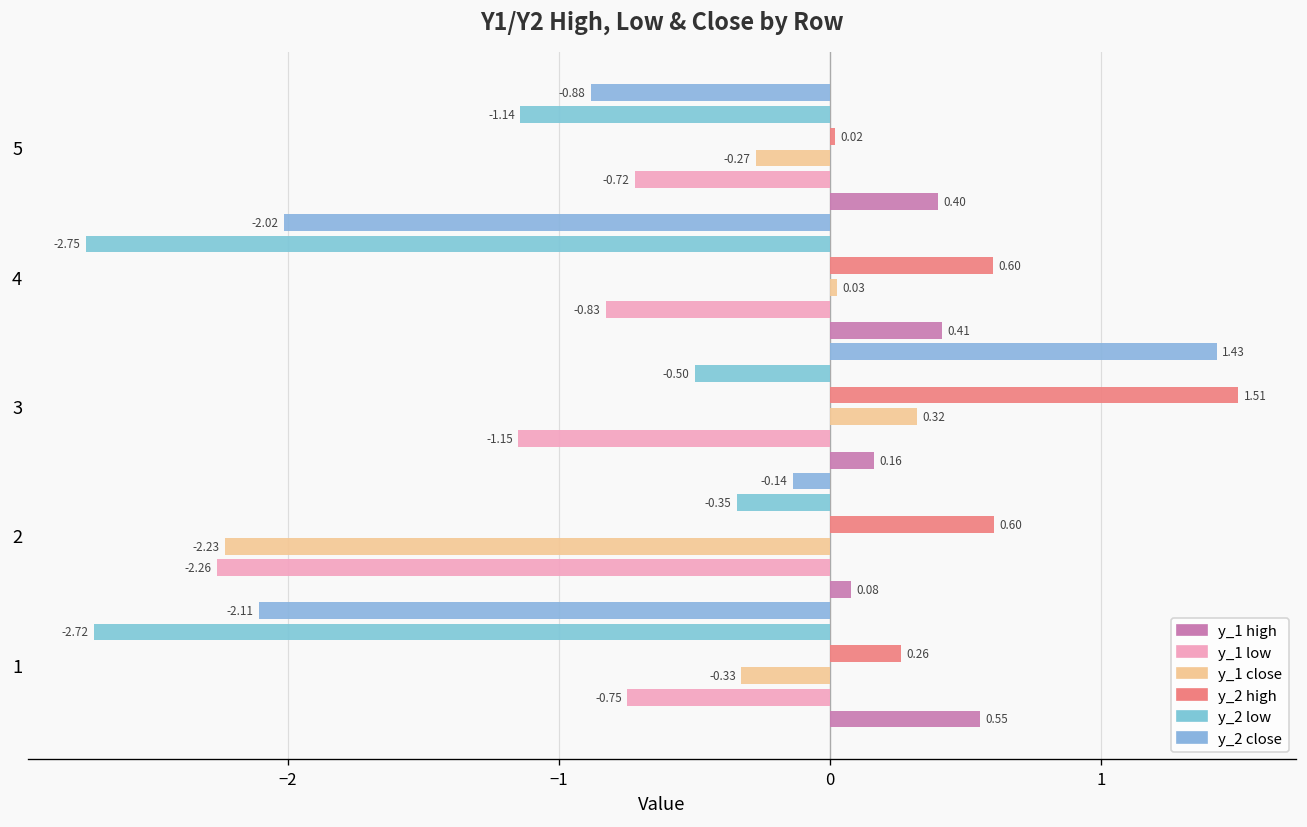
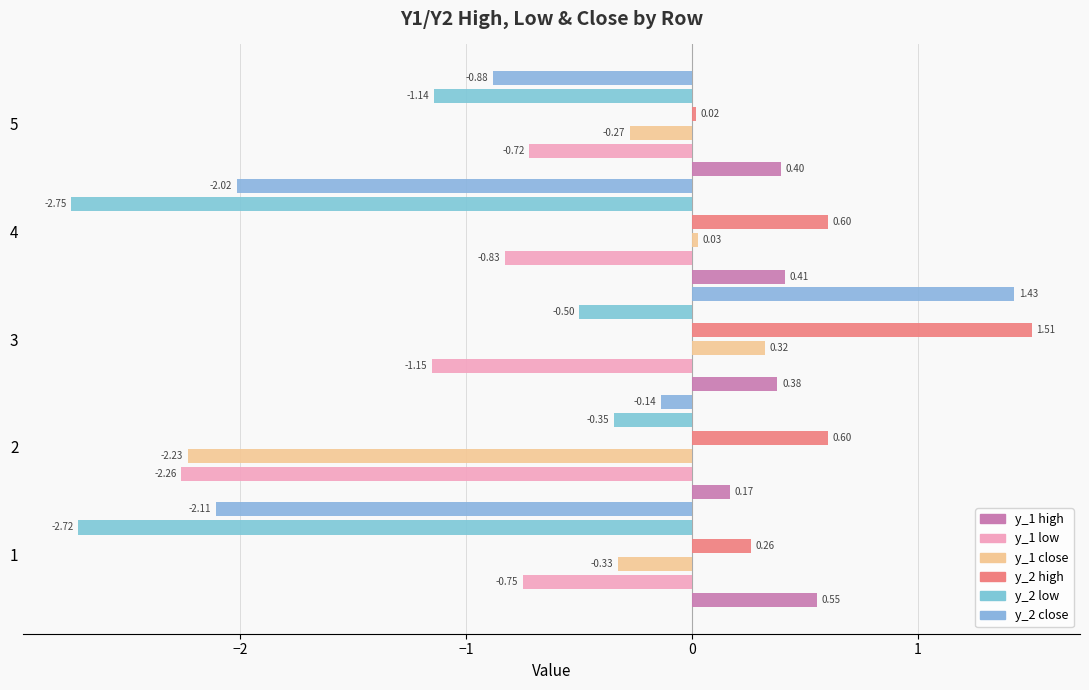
  {
    "y_1 high": {
      "5": 0.40,
      "4": 0.41,
-     "3": 0.16,
-     "2": 0.08,
+     "3": 0.38,
+     "2": 0.17,
      "1": 0.55
    },
    "y_2 high": {
      "5": 0.02,
      "4": 0.60,
      "3": 1.51,
      "2": 0.60,
      "1": 0.26
    }
  }
